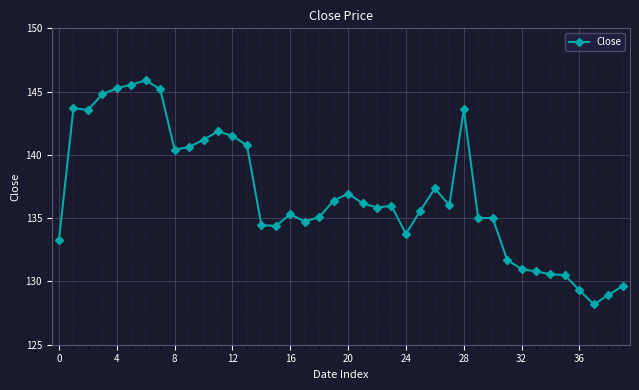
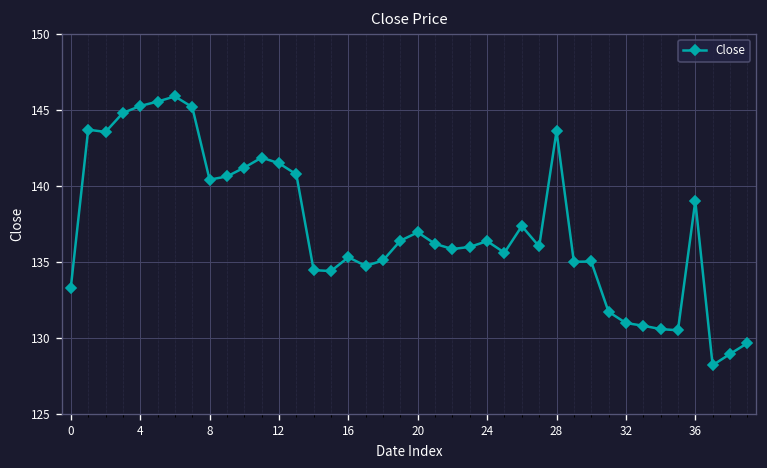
  {
    "0": 133.3,
    "4": 145.3,
    "8": 140.4,
    "12": 141.5,
    "16": 135.3,
    "20": 136.9,
-   "24": 133.8,
+   "24": 136.4,
    "28": 143.6,
    "32": 131.0,
-   "36": 129.3
+   "36": 139.0
  }
